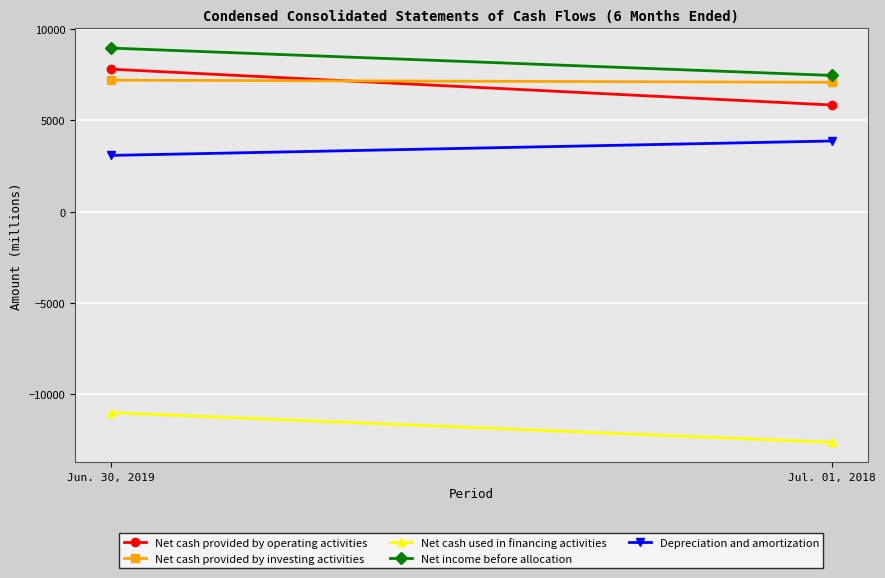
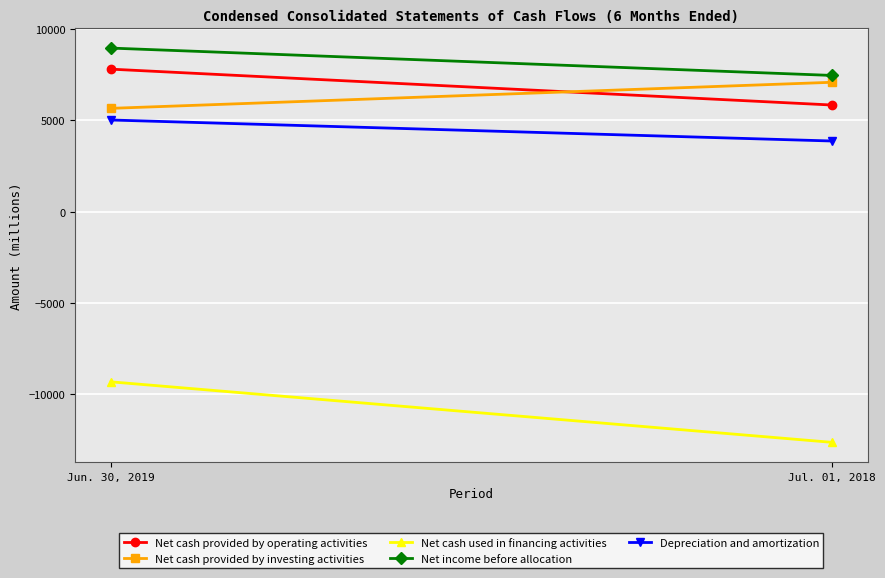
  {
    "Net cash provided by operating activities": {
      "Jun. 30, 2019": 7800,
      "Jul. 01, 2018": 5800
    },
    "Net cash provided by investing activities": {
-     "Jun. 30, 2019": 7200,
+     "Jun. 30, 2019": 5600,
      "Jul. 01, 2018": 7100
    },
    "Net cash used in financing activities": {
-     "Jun. 30, 2019": -11000,
+     "Jun. 30, 2019": -9300,
      "Jul. 01, 2018": -12600
    },
    "Net income before allocation": {
      "Jun. 30, 2019": 8900,
      "Jul. 01, 2018": 7400
    },
    "Depreciation and amortization": {
-     "Jun. 30, 2019": 3100,
+     "Jun. 30, 2019": 5000,
      "Jul. 01, 2018": 3900
    }
  }
